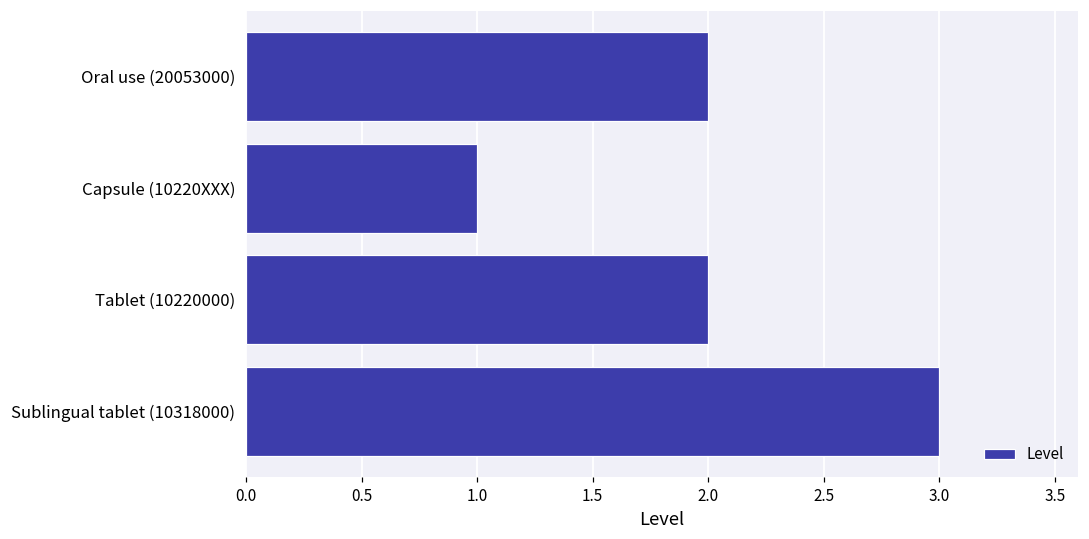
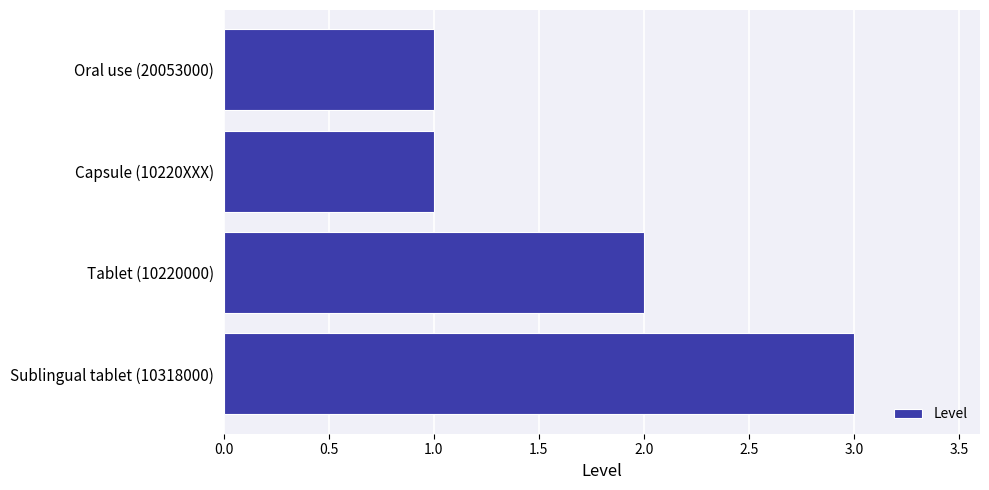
  {
-   "Oral use (20053000)": 2,
+   "Oral use (20053000)": 1,
    "Capsule (10220XXX)": 1,
    "Tablet (10220000)": 2,
    "Sublingual tablet (10318000)": 3
  }
